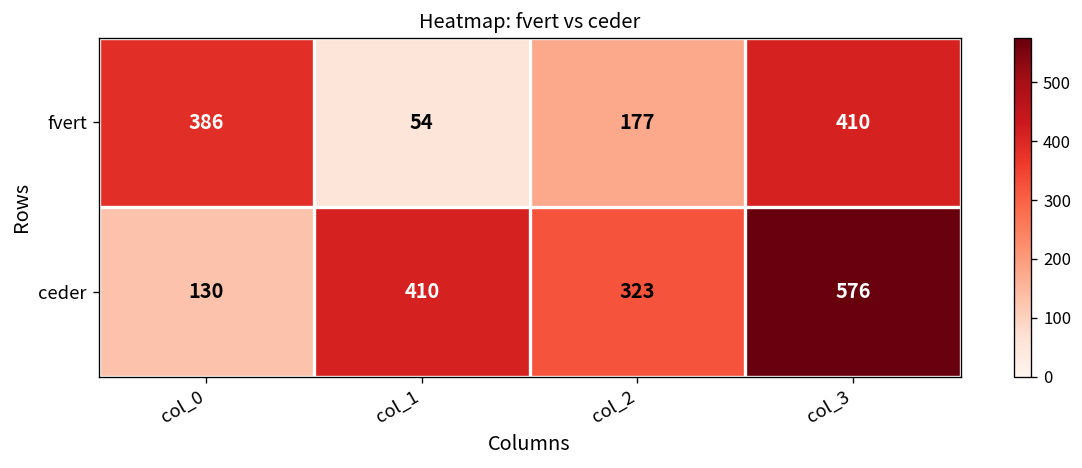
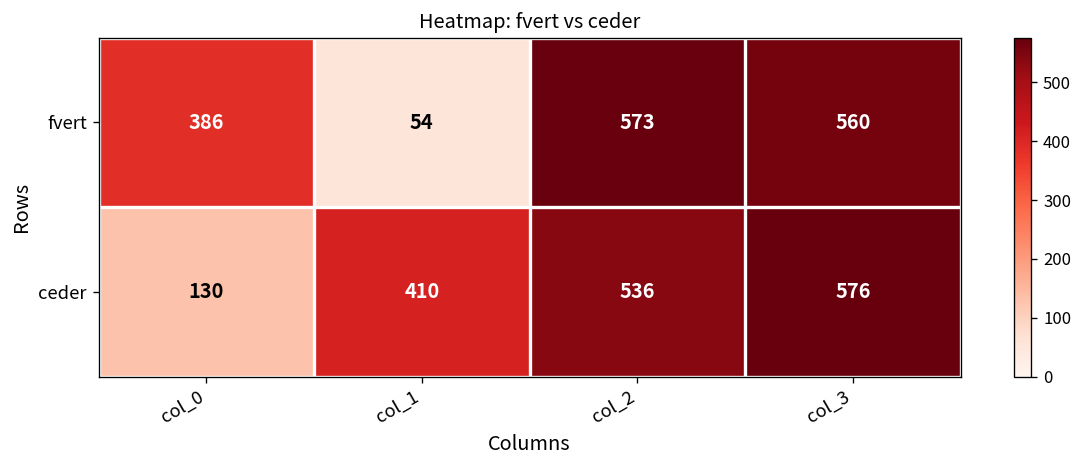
  {
    "fvert": {
      "col_0": 386,
      "col_1": 54,
-     "col_2": 177,
-     "col_3": 410
+     "col_2": 573,
+     "col_3": 560
    },
    "ceder": {
      "col_0": 130,
      "col_1": 410,
-     "col_2": 323,
+     "col_2": 536,
      "col_3": 576
    }
  }
